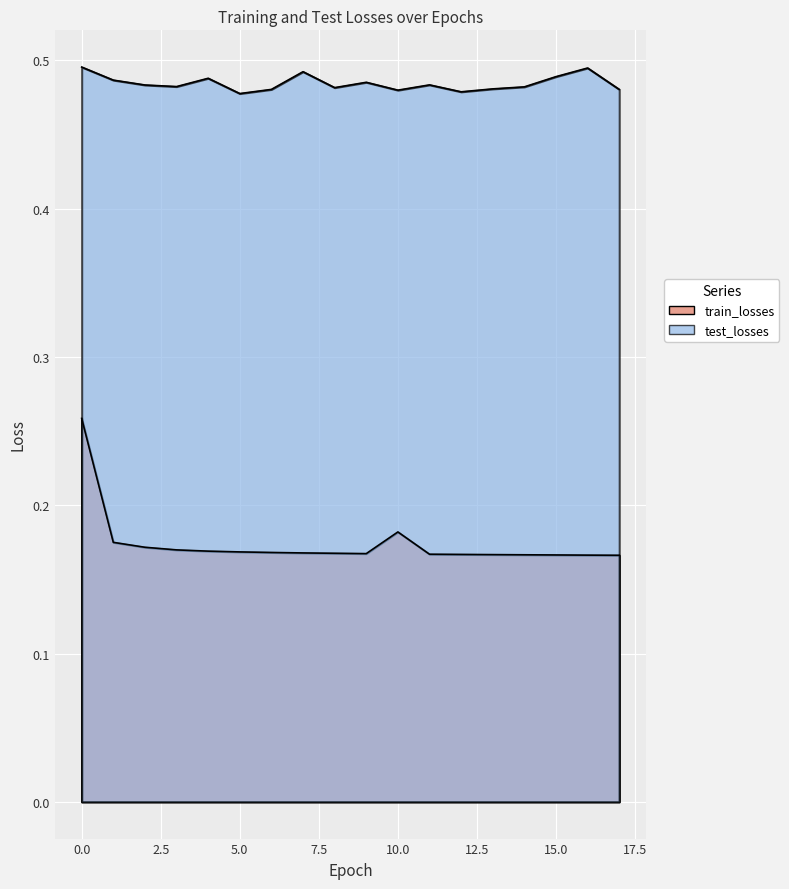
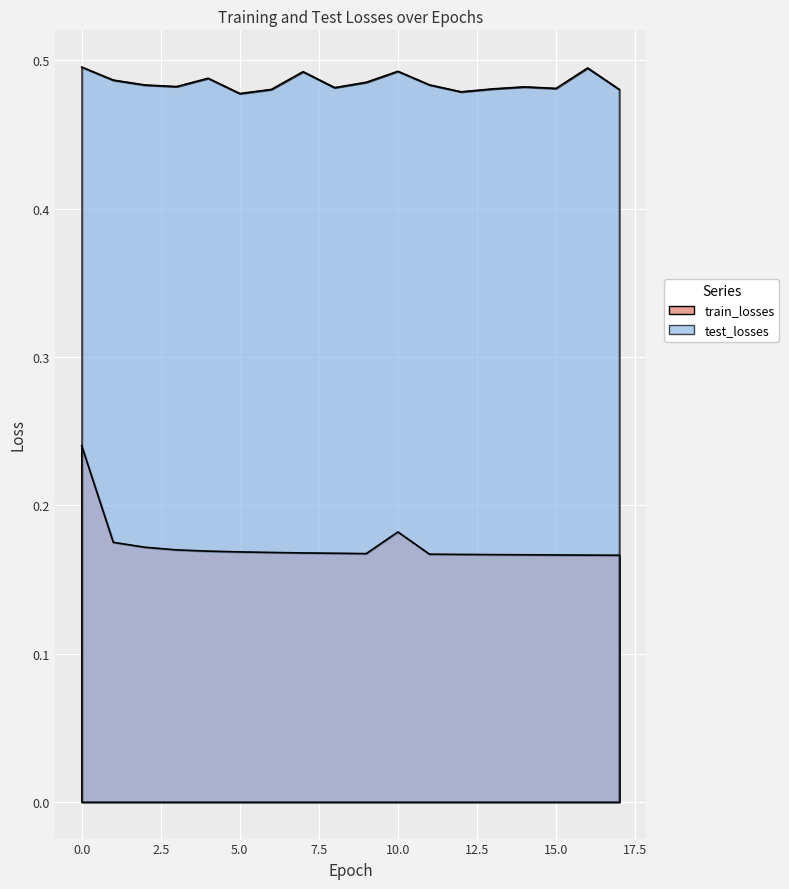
  {
    "train_losses": {
-     "0.0": 0.259,
+     "0.0": 0.240,
      "5.0": 0.169,
      "10.0": 0.182,
      "15.0": 0.166
    },
    "test_losses": {
      "0.0": 0.496,
      "5.0": 0.478,
-     "10.0": 0.480,
-     "15.0": 0.489
+     "10.0": 0.493,
+     "15.0": 0.481
    }
  }
